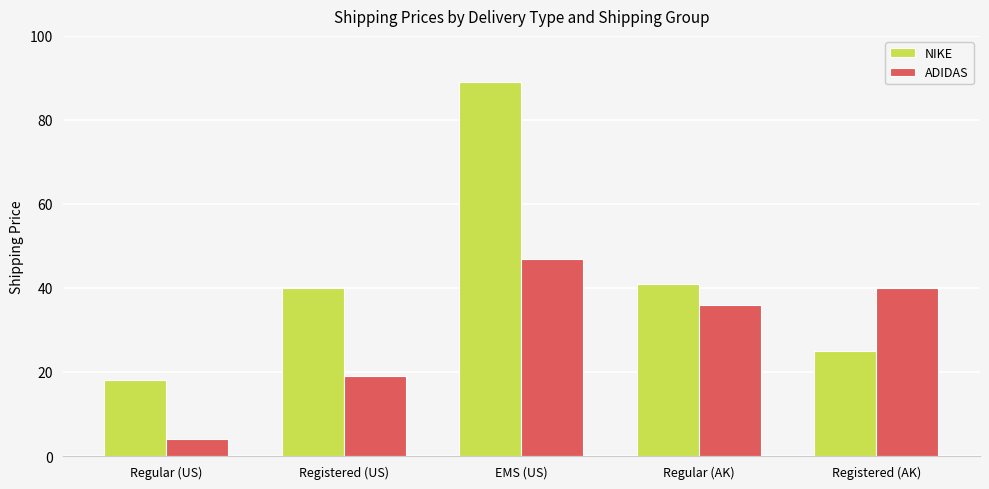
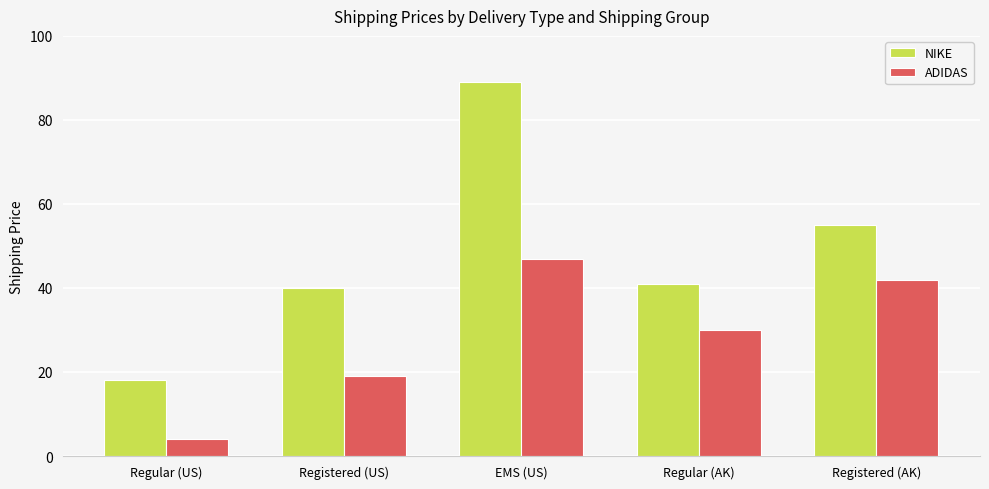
  {
    "NIKE": {
      "Regular (US)": 18,
      "Registered (US)": 40,
      "EMS (US)": 89,
      "Regular (AK)": 41,
-     "Registered (AK)": 25
+     "Registered (AK)": 55
    },
    "ADIDAS": {
      "Regular (US)": 4,
      "Registered (US)": 19,
      "EMS (US)": 47,
-     "Regular (AK)": 36,
-     "Registered (AK)": 40
+     "Regular (AK)": 30,
+     "Registered (AK)": 42
    }
  }
